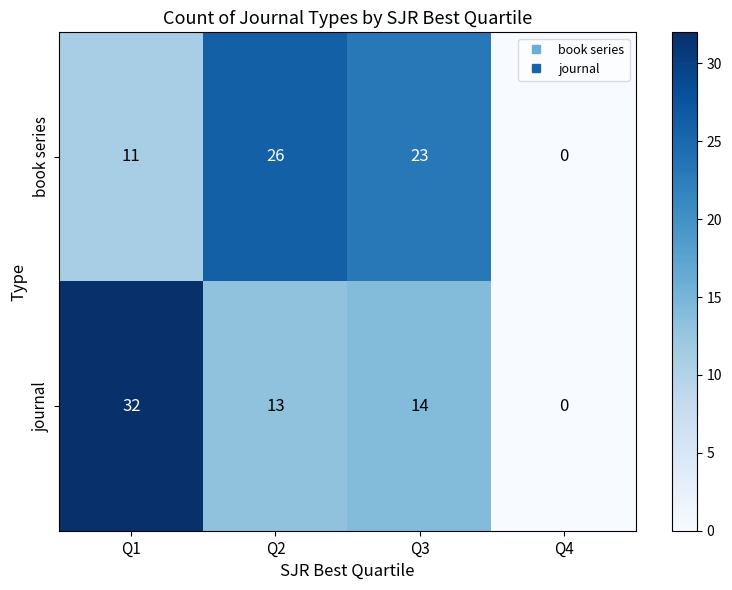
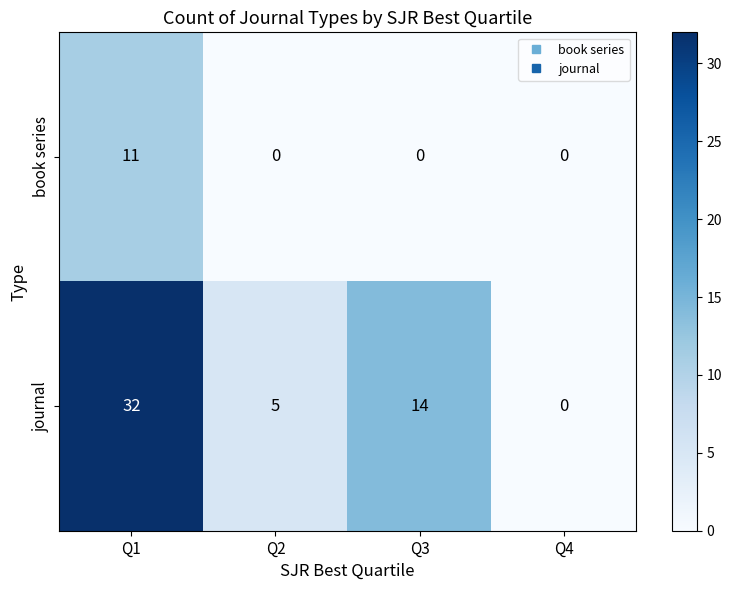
  {
    "book series": {
      "Q1": 11,
-     "Q2": 26,
-     "Q3": 23,
+     "Q2": 0,
+     "Q3": 0,
      "Q4": 0
    },
    "journal": {
      "Q1": 32,
-     "Q2": 13,
+     "Q2": 5,
      "Q3": 14,
      "Q4": 0
    }
  }
